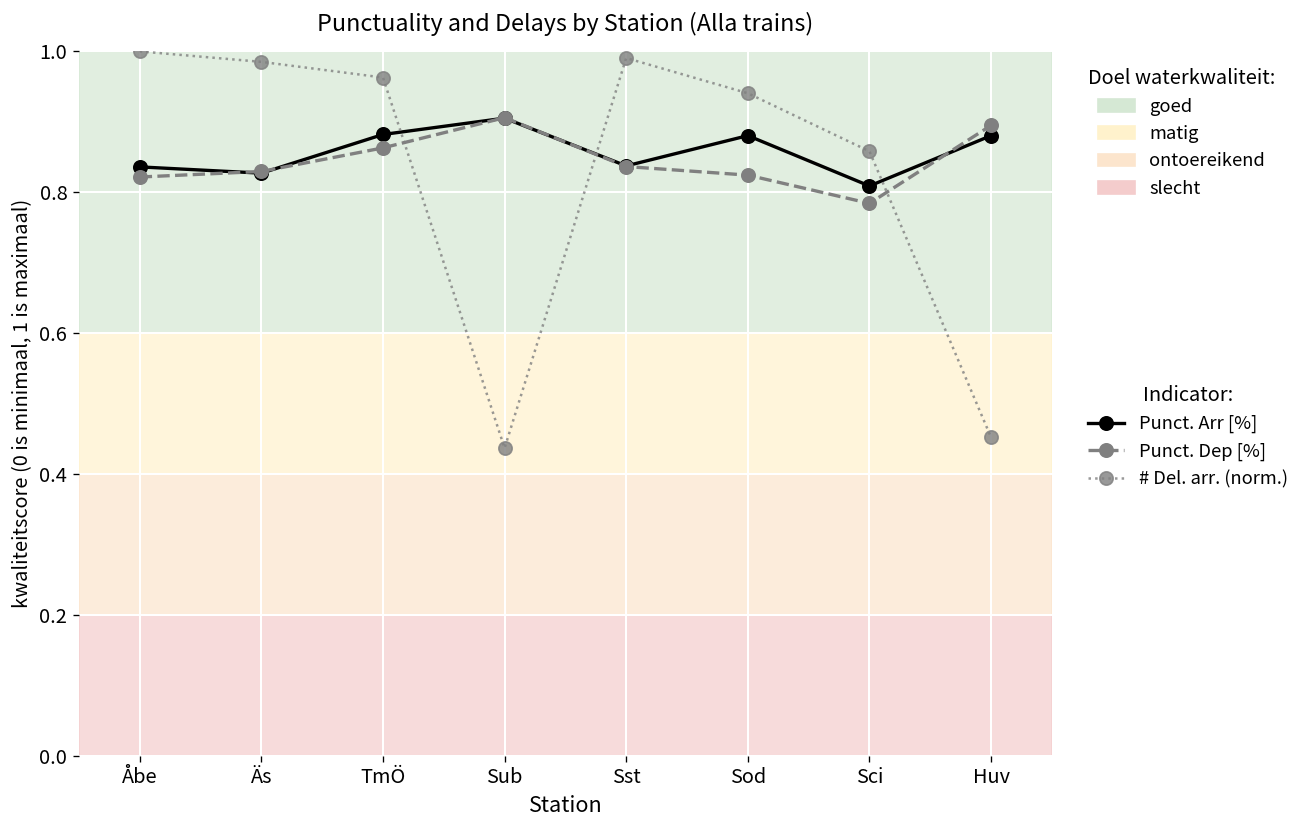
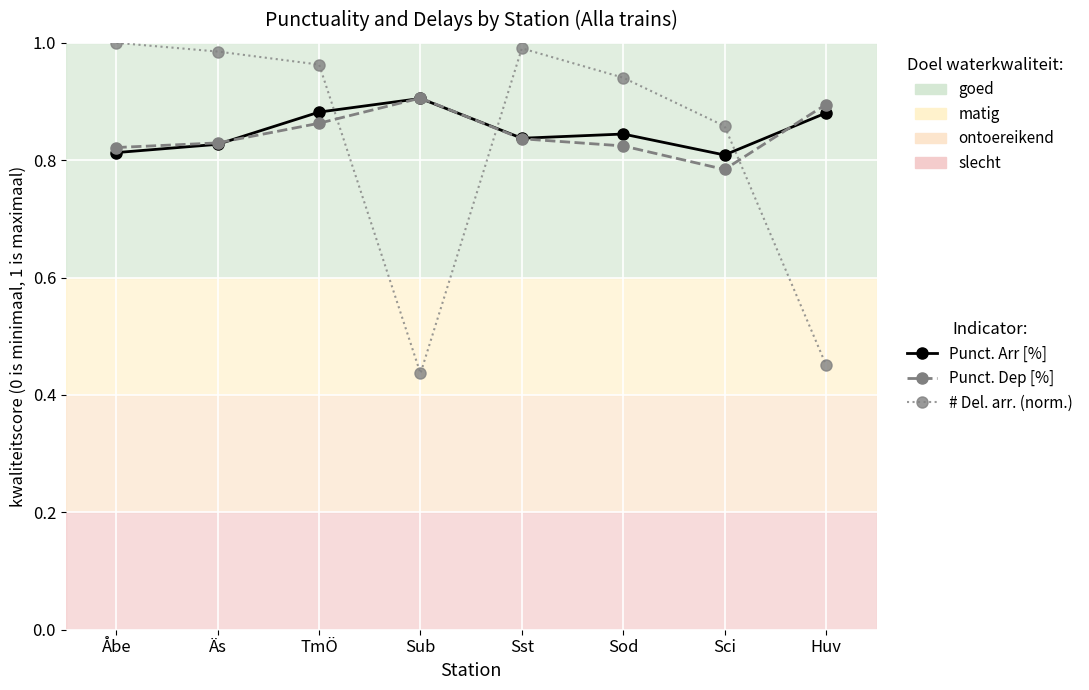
  {
    "Punct. Arr [%]": {
-     "Åbe": 0.84,
+     "Åbe": 0.81,
      "TmÖ": 0.88,
-     "Sod": 0.88,
+     "Sod": 0.84,
      "Sci": 0.81,
      "Huv": 0.88
    }
  }
